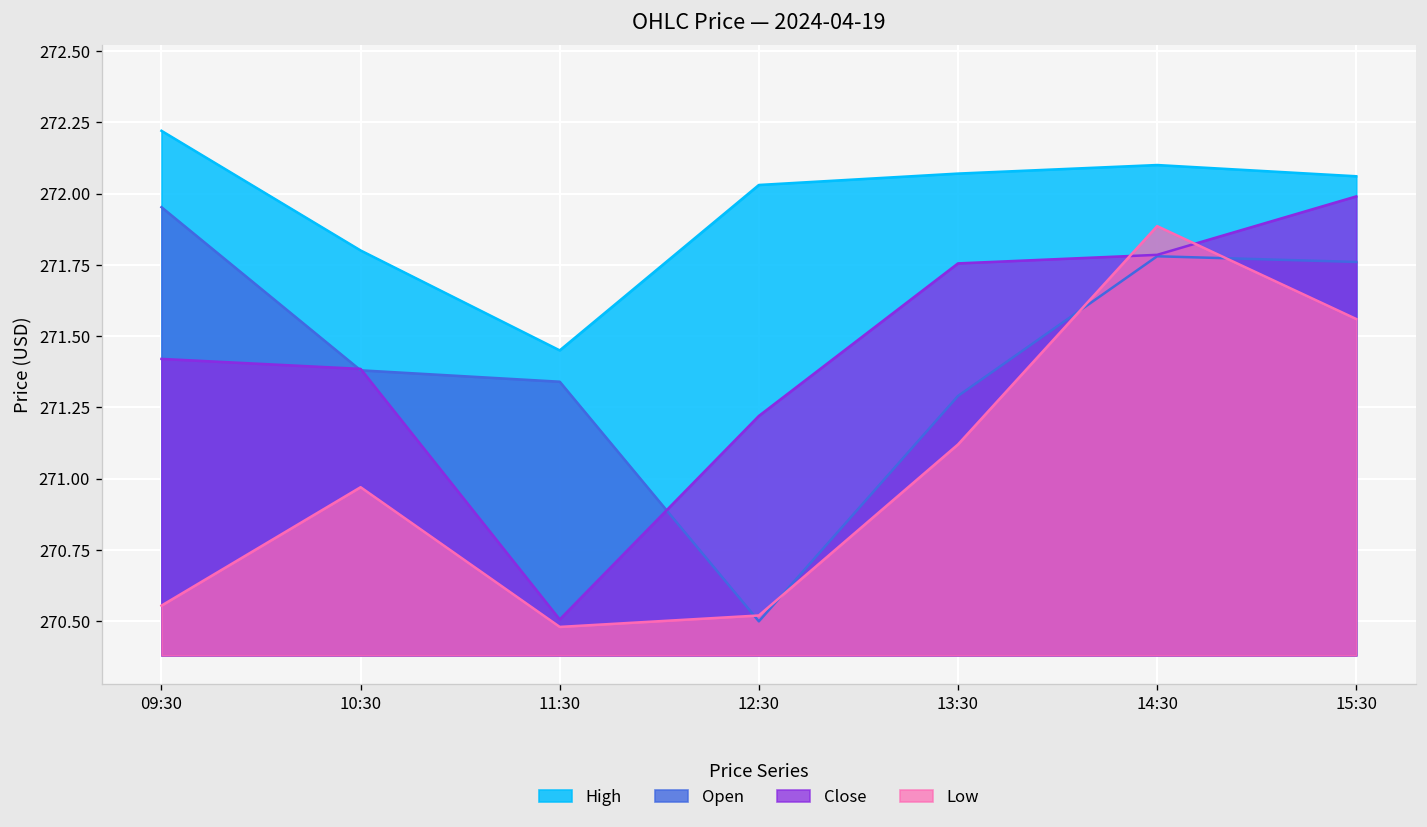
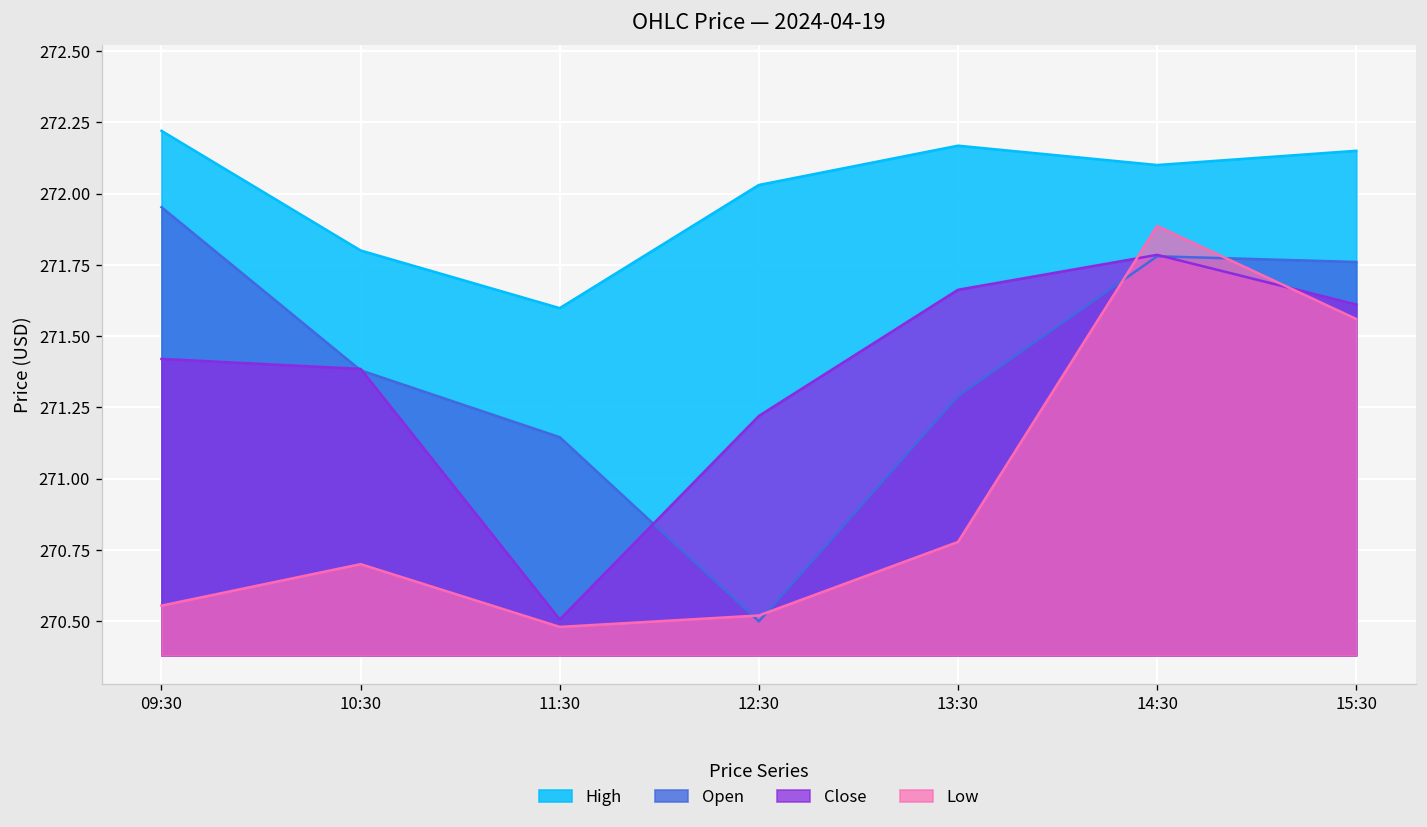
  {
    "High": {
      "09:30": 272.22,
      "10:30": 271.80,
-     "11:30": 271.45,
+     "11:30": 271.60,
      "12:30": 272.03,
-     "13:30": 272.07,
+     "13:30": 272.17,
      "14:30": 272.10,
-     "15:30": 272.06
+     "15:30": 272.15
    },
    "Open": {
      "09:30": 271.95,
-     "11:30": 271.34,
+     "11:30": 271.15,
      "12:30": 270.50,
      "13:30": 271.29,
      "15:30": 271.76
    },
    "Close": {
      "09:30": 271.42,
      "11:30": 270.51,
      "12:30": 271.22,
-     "13:30": 271.76,
-     "15:30": 271.99
+     "13:30": 271.66,
+     "15:30": 271.61
    },
    "Low": {
      "09:30": 270.55,
-     "10:30": 270.97,
+     "10:30": 270.70,
      "11:30": 270.48,
      "12:30": 270.52,
-     "13:30": 271.12,
+     "13:30": 270.78,
      "14:30": 271.89,
      "15:30": 271.56
    }
  }
